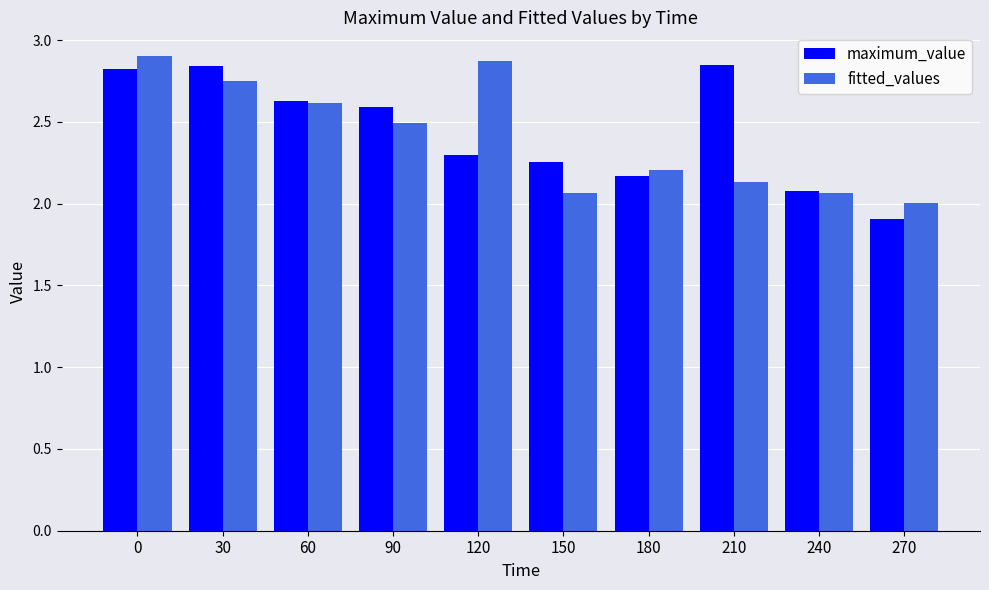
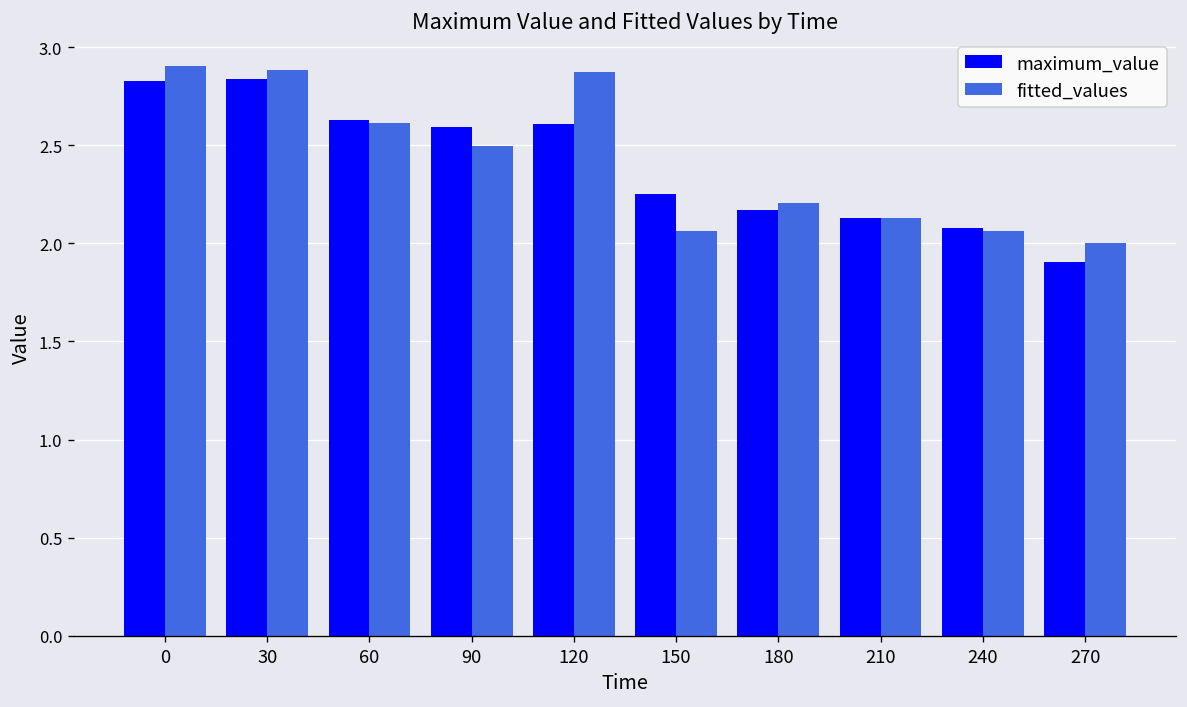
  {
    "maximum_value": {
      "0": 2.82,
      "30": 2.84,
      "60": 2.63,
      "90": 2.59,
-     "120": 2.30,
+     "120": 2.61,
      "150": 2.25,
      "180": 2.17,
-     "210": 2.85,
+     "210": 2.13,
      "240": 2.08,
      "270": 1.91
    },
    "fitted_values": {
      "0": 2.90,
-     "30": 2.75,
+     "30": 2.88,
      "60": 2.61,
      "90": 2.49,
      "120": 2.87,
      "150": 2.07,
      "180": 2.21,
      "210": 2.13,
      "240": 2.06,
      "270": 2.00
    }
  }
